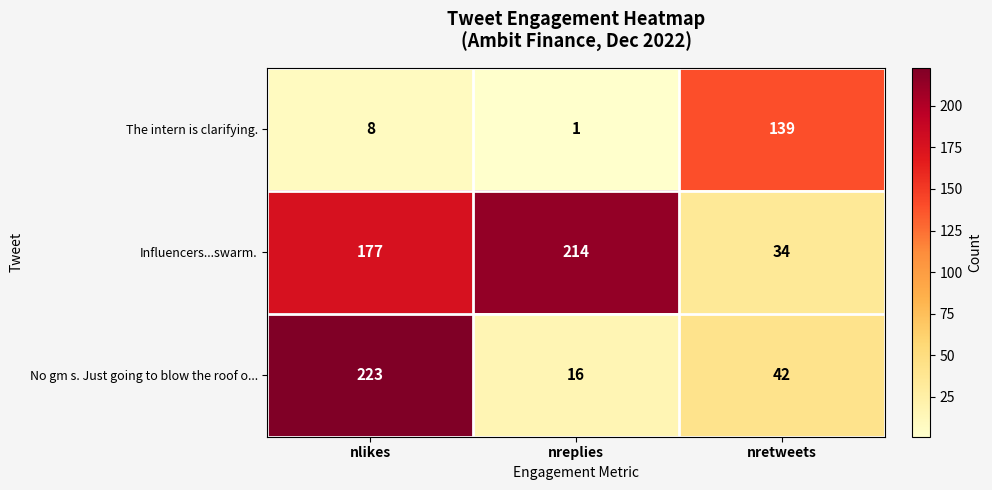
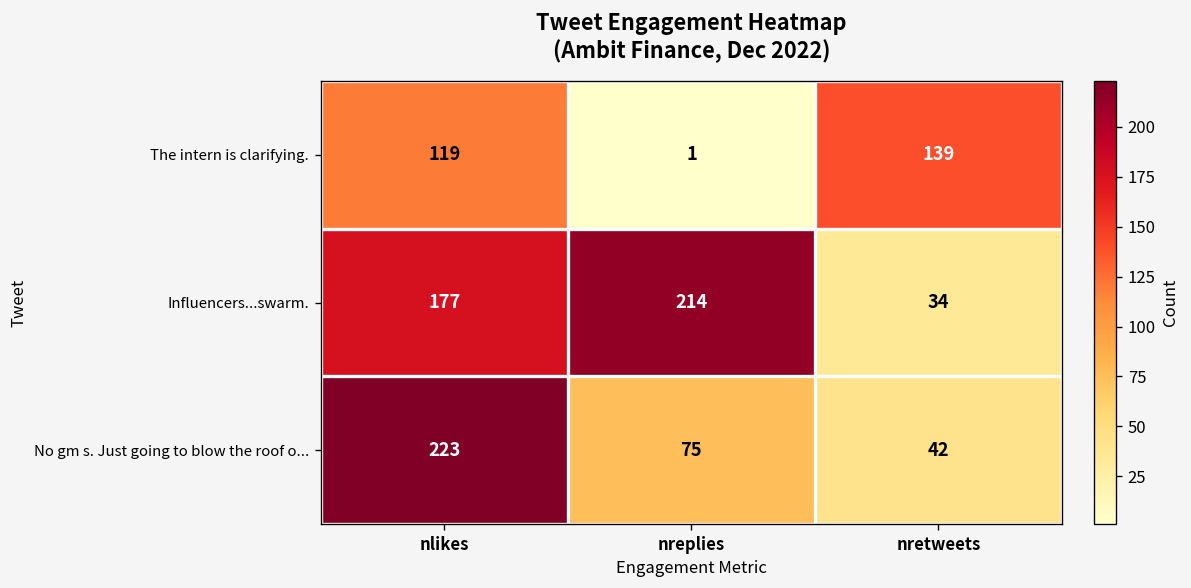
  {
    "The intern is clarifying.": {
-     "nlikes": 8,
+     "nlikes": 119,
      "nreplies": 1,
      "nretweets": 139
    },
    "Influencers...swarm.": {
      "nlikes": 177,
      "nreplies": 214,
      "nretweets": 34
    },
    "No gm s. Just going to blow the roof o...": {
      "nlikes": 223,
-     "nreplies": 16,
+     "nreplies": 75,
      "nretweets": 42
    }
  }
